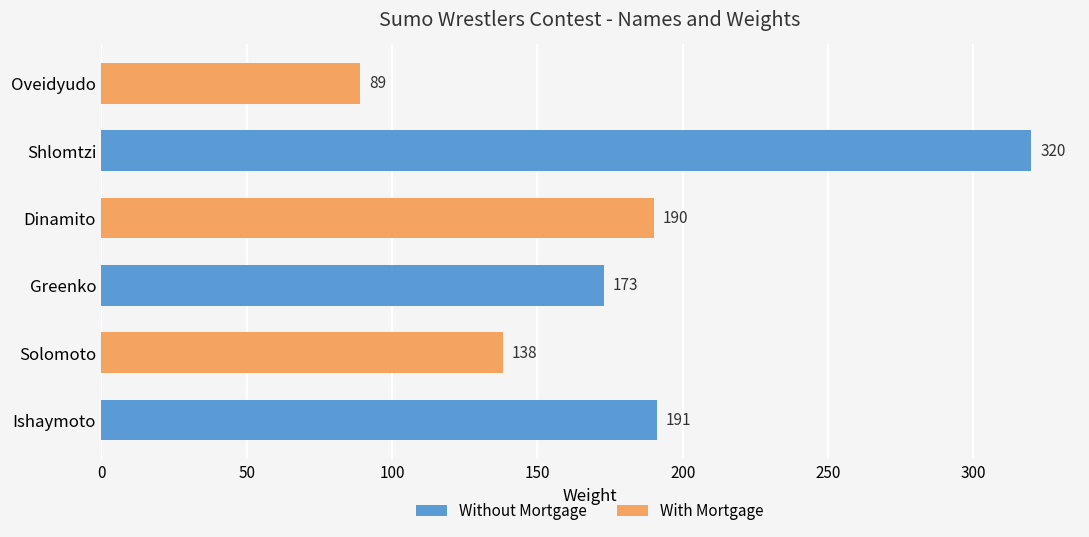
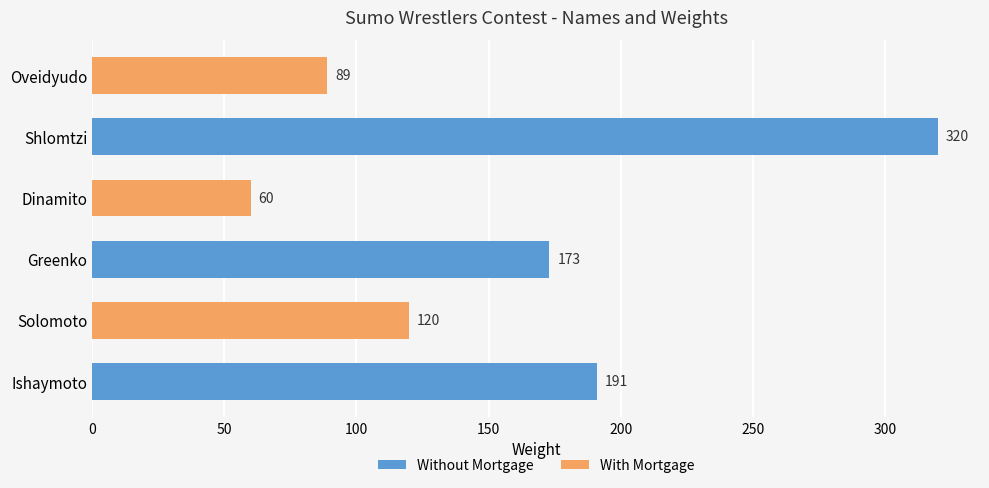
  {
    "Oveidyudo": 89,
    "Shlomtzi": 320,
-   "Dinamito": 190,
+   "Dinamito": 60,
    "Greenko": 173,
-   "Solomoto": 138,
+   "Solomoto": 120,
    "Ishaymoto": 191
  }
